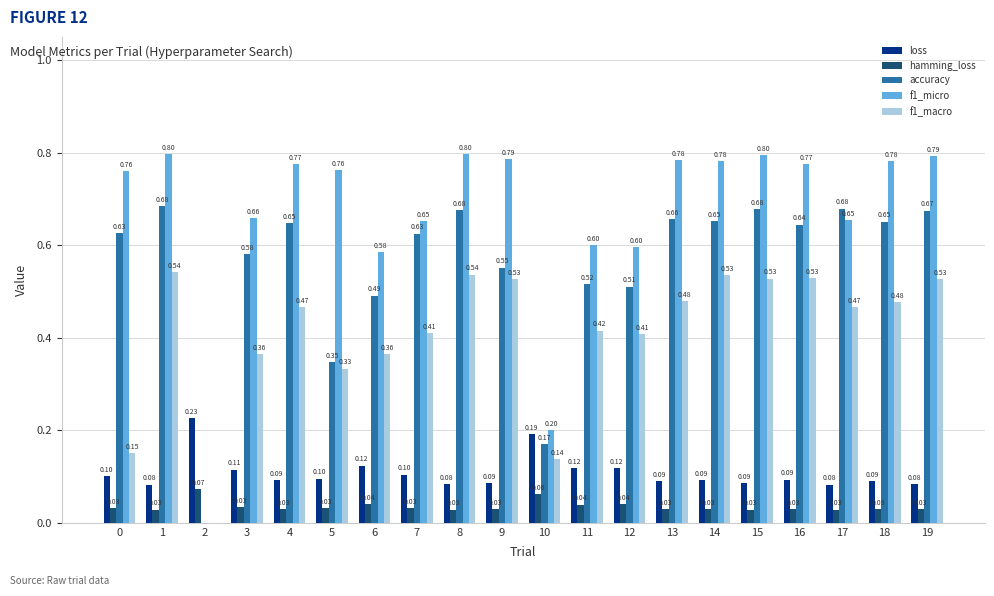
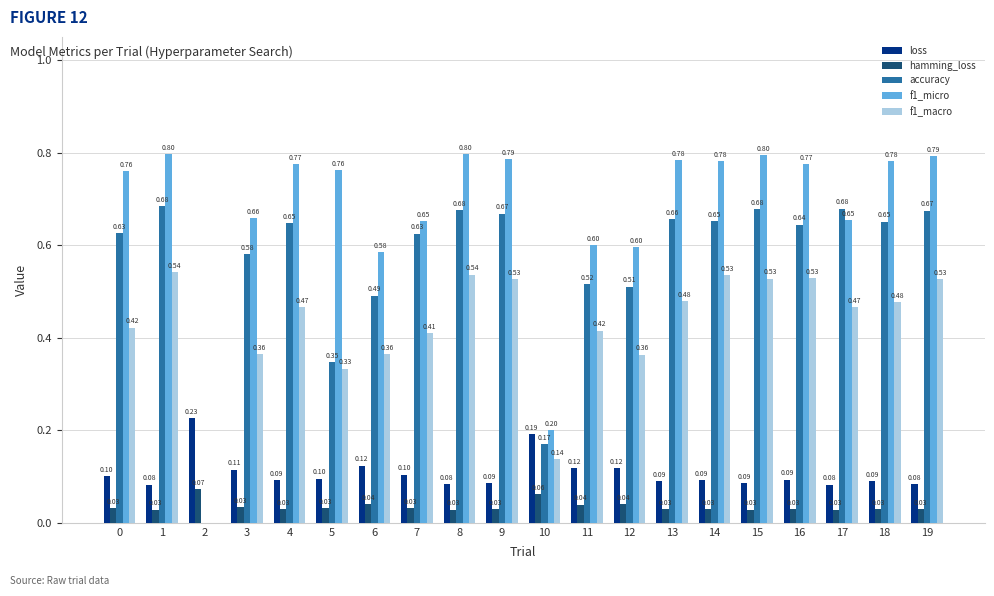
  {
    "accuracy": {
      "0": 0.63,
      "1": 0.68,
      "3": 0.58,
      "4": 0.65,
      "5": 0.35,
      "6": 0.49,
      "7": 0.63,
      "8": 0.68,
-     "9": 0.55,
+     "9": 0.67,
      "10": 0.17,
      "11": 0.52,
      "12": 0.51,
      "13": 0.66,
      "14": 0.65,
      "15": 0.68,
      "16": 0.64,
      "17": 0.68,
      "18": 0.65,
      "19": 0.67
    },
    "f1_micro": {
      "0": 0.76,
      "1": 0.80,
      "3": 0.66,
      "4": 0.77,
      "5": 0.76,
      "6": 0.58,
      "7": 0.65,
      "8": 0.80,
      "9": 0.79,
      "10": 0.20,
      "11": 0.60,
      "12": 0.60,
      "13": 0.78,
      "14": 0.78,
      "15": 0.80,
      "16": 0.77,
      "17": 0.65,
      "18": 0.78,
      "19": 0.79
    },
    "f1_macro": {
-     "0": 0.15,
+     "0": 0.42,
      "1": 0.54,
      "3": 0.36,
      "4": 0.47,
      "5": 0.33,
      "6": 0.36,
      "7": 0.41,
      "8": 0.54,
      "9": 0.53,
      "10": 0.14,
      "11": 0.42,
-     "12": 0.41,
+     "12": 0.36,
      "13": 0.48,
      "14": 0.53,
      "15": 0.53,
      "16": 0.53,
      "17": 0.47,
      "18": 0.48,
      "19": 0.53
    }
  }
